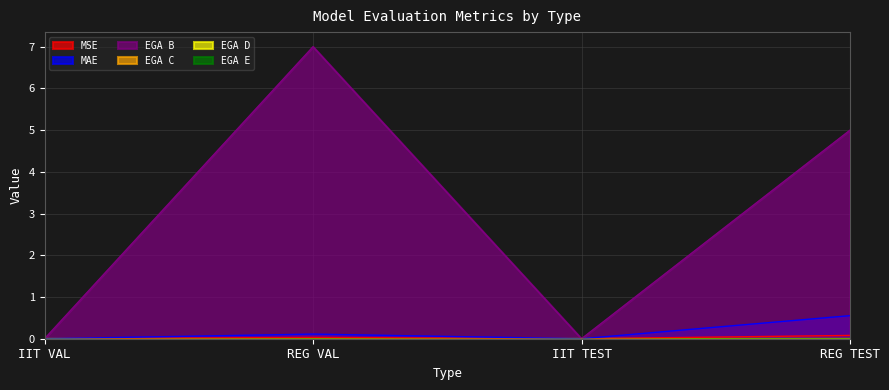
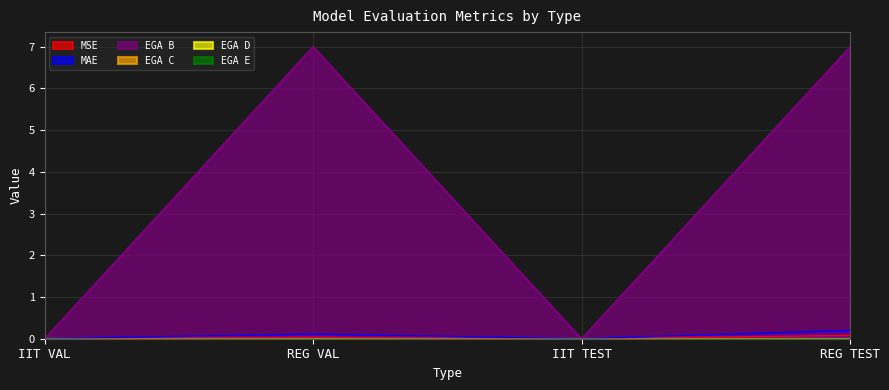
  {
    "MSE": {
      "REG TEST": 0.1
    },
    "MAE": {
      "REG VAL": 0.1,
-     "REG TEST": 0.6
+     "REG TEST": 0.2
    },
    "EGA B": {
      "REG VAL": 7,
-     "REG TEST": 5
+     "REG TEST": 7
    },
    "EGA E": {
      "REG TEST": 0.0
    }
  }
